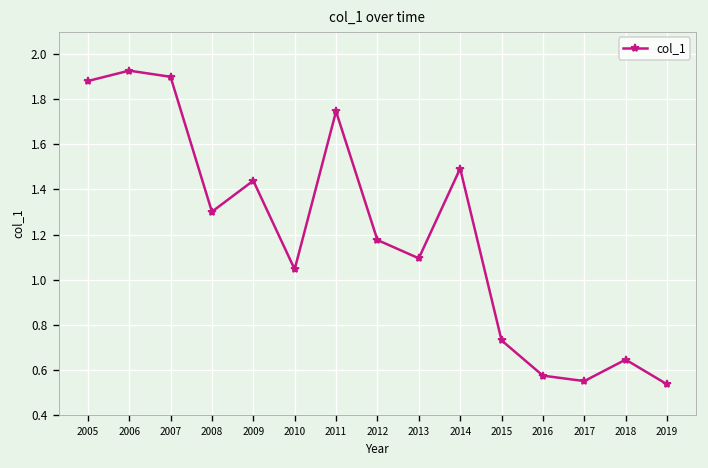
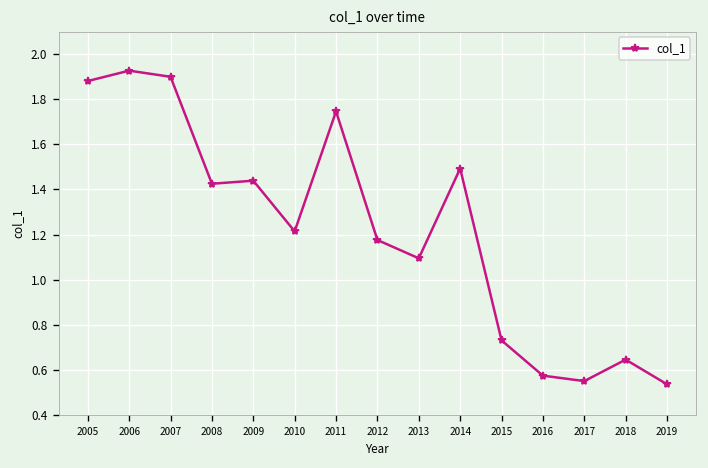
  {
    "2005": 1.88,
    "2006": 1.93,
    "2007": 1.90,
-   "2008": 1.30,
+   "2008": 1.43,
    "2009": 1.44,
-   "2010": 1.05,
+   "2010": 1.21,
    "2011": 1.75,
    "2012": 1.18,
    "2013": 1.09,
    "2014": 1.49,
    "2015": 0.73,
    "2016": 0.57,
    "2017": 0.55,
    "2018": 0.65,
    "2019": 0.54
  }
